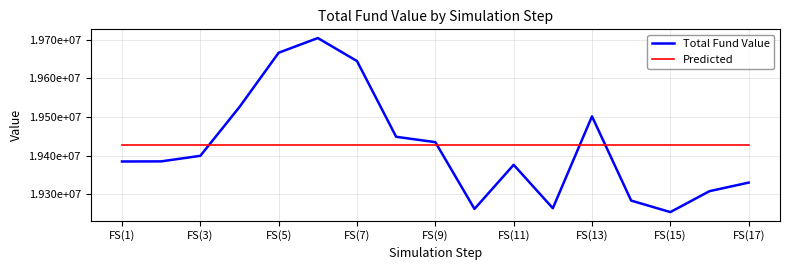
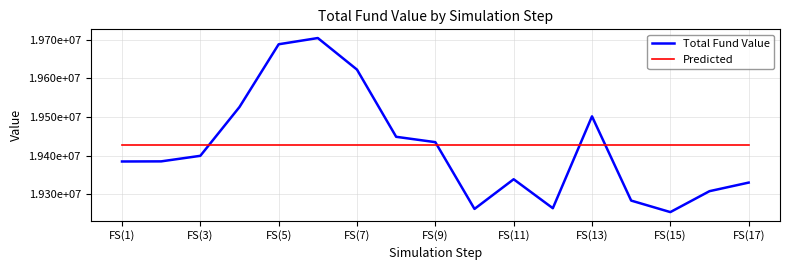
  {
    "Total Fund Value": {
      "FS(1)": 19390000,
      "FS(3)": 19400000,
-     "FS(5)": 19670000,
-     "FS(7)": 19640000,
+     "FS(5)": 19690000,
+     "FS(7)": 19620000,
      "FS(9)": 19440000,
-     "FS(11)": 19380000,
+     "FS(11)": 19340000,
      "FS(13)": 19500000,
      "FS(15)": 19250000,
      "FS(17)": 19330000
    },
    "Predicted": {
      "FS(1)": 19430000,
      "FS(3)": 19430000,
      "FS(5)": 19430000,
      "FS(7)": 19430000,
      "FS(9)": 19430000,
      "FS(11)": 19430000,
      "FS(13)": 19430000,
      "FS(15)": 19430000,
      "FS(17)": 19430000
    }
  }
